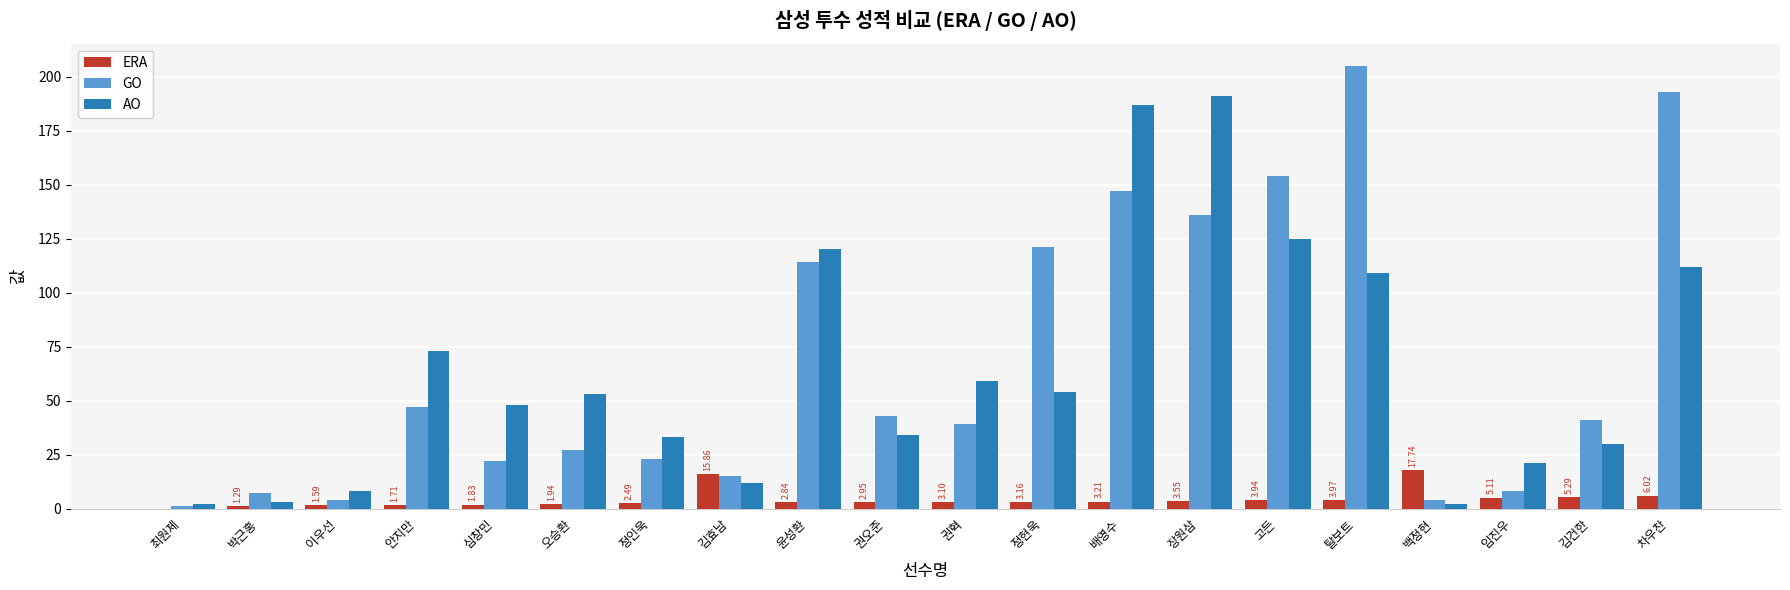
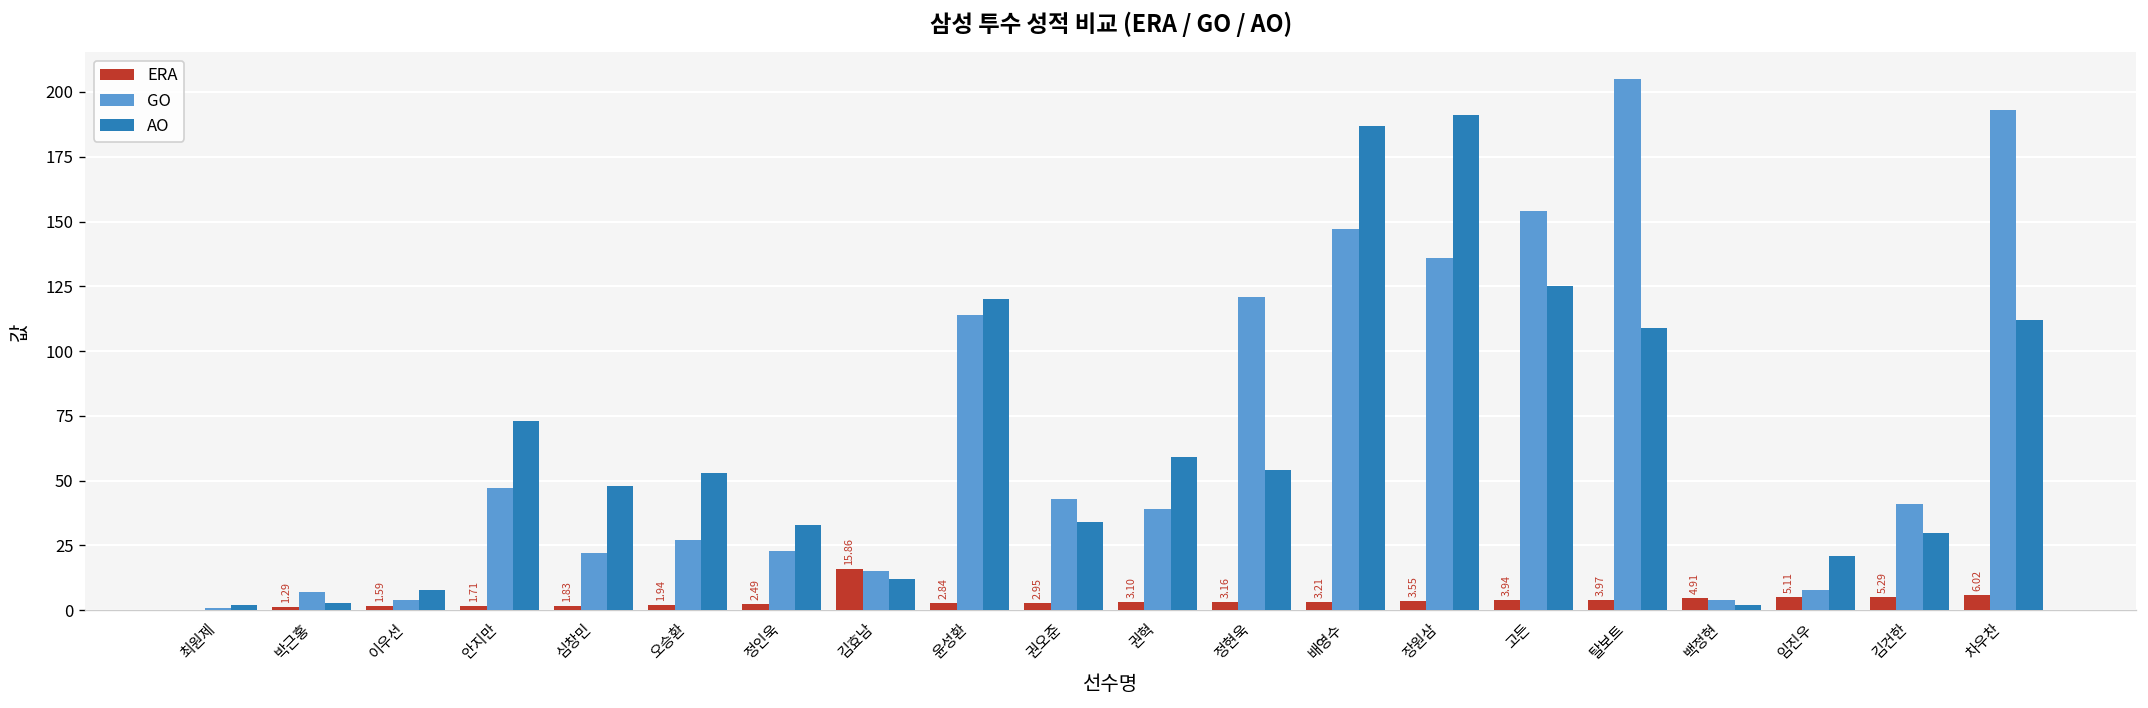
  {
    "ERA": {
      "박근홍": 1.29,
      "이우선": 1.59,
      "안지만": 1.71,
      "심창민": 1.83,
      "오승환": 1.94,
      "정인욱": 2.49,
      "김효남": 15.86,
      "윤성환": 2.84,
      "권오준": 2.95,
      "권혁": 3.10,
      "정현욱": 3.16,
      "배영수": 3.21,
      "장원삼": 3.55,
      "고든": 3.94,
      "탈보트": 3.97,
-     "백정현": 17.74,
+     "백정현": 4.91,
      "임진우": 5.11,
      "김건한": 5.29,
      "차우찬": 6.02
    },
    "GO": {
      "박근홍": 7,
      "이우선": 4,
      "안지만": 47,
      "심창민": 22,
      "오승환": 27,
      "정인욱": 23,
      "김효남": 15,
      "윤성환": 114,
      "권오준": 43,
      "권혁": 39,
      "정현욱": 121,
      "배영수": 147,
      "장원삼": 136,
      "고든": 154,
      "탈보트": 205,
      "백정현": 4,
      "임진우": 8,
      "김건한": 41,
      "차우찬": 193
    },
    "AO": {
      "최원제": 2,
      "박근홍": 3,
      "이우선": 8,
      "안지만": 73,
      "심창민": 48,
      "오승환": 53,
      "정인욱": 33,
      "김효남": 12,
      "윤성환": 120,
      "권오준": 34,
      "권혁": 59,
      "정현욱": 54,
      "배영수": 187,
      "장원삼": 191,
      "고든": 125,
      "탈보트": 109,
      "백정현": 2,
      "임진우": 21,
      "김건한": 30,
      "차우찬": 112
    }
  }
